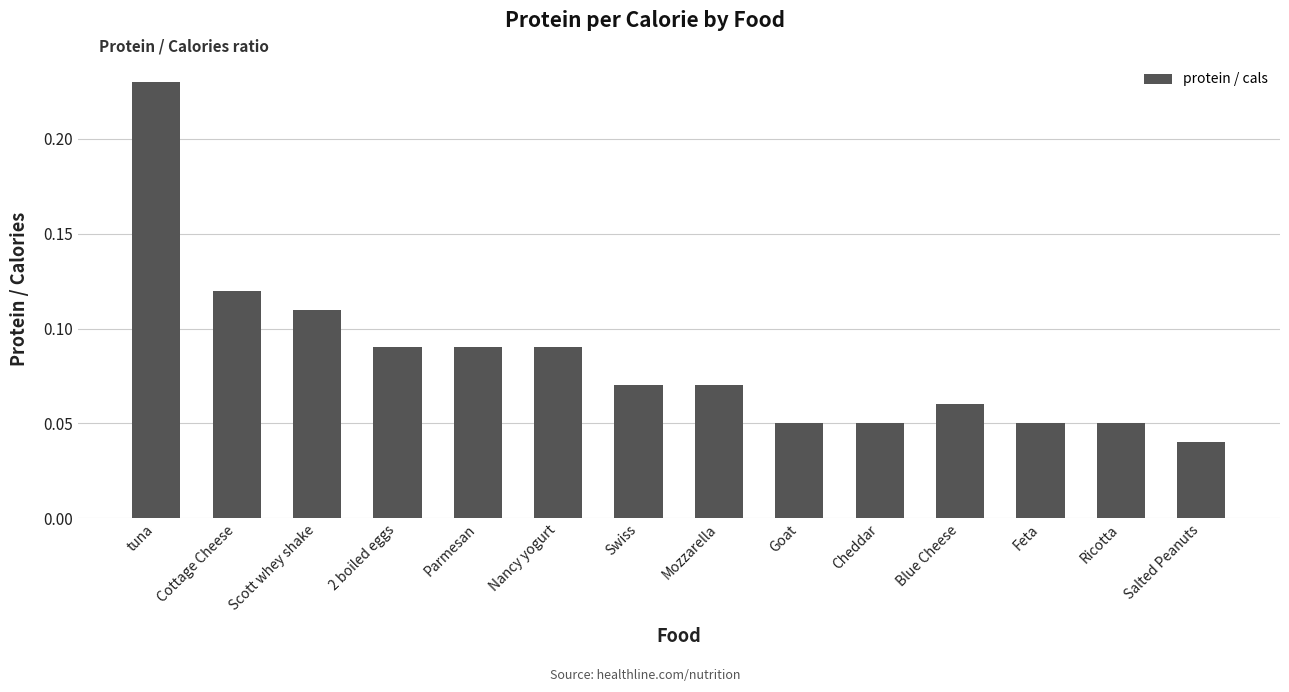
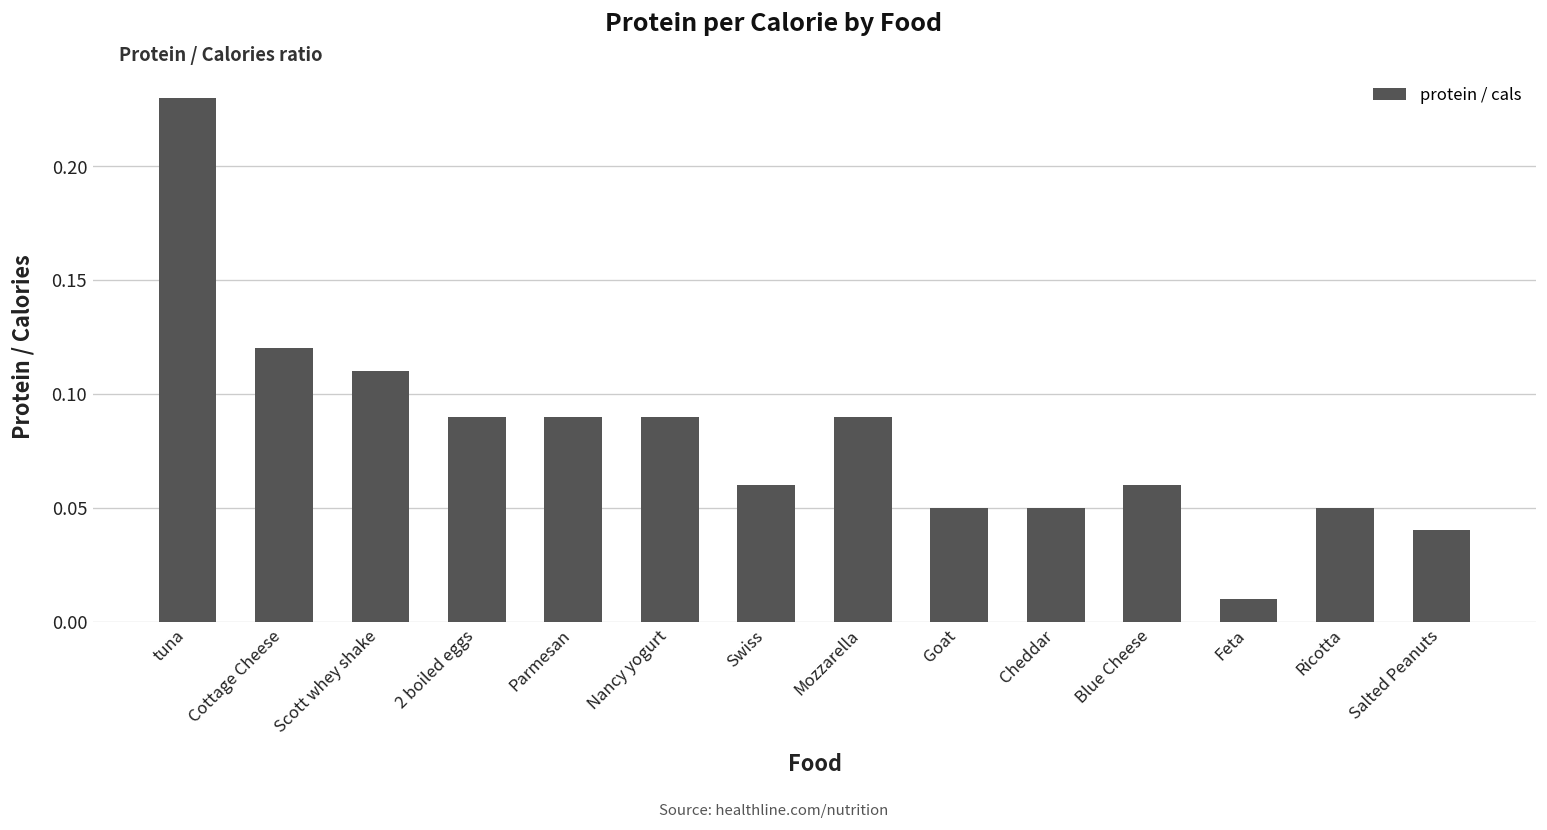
  {
    "tuna": 0.23,
    "Cottage Cheese": 0.12,
    "Scott whey shake": 0.11,
    "2 boiled eggs": 0.09,
    "Parmesan": 0.09,
    "Nancy yogurt": 0.09,
-   "Swiss": 0.07,
-   "Mozzarella": 0.07,
+   "Swiss": 0.06,
+   "Mozzarella": 0.09,
    "Goat": 0.05,
    "Cheddar": 0.05,
    "Blue Cheese": 0.06,
-   "Feta": 0.05,
+   "Feta": 0.01,
    "Ricotta": 0.05,
    "Salted Peanuts": 0.04
  }
